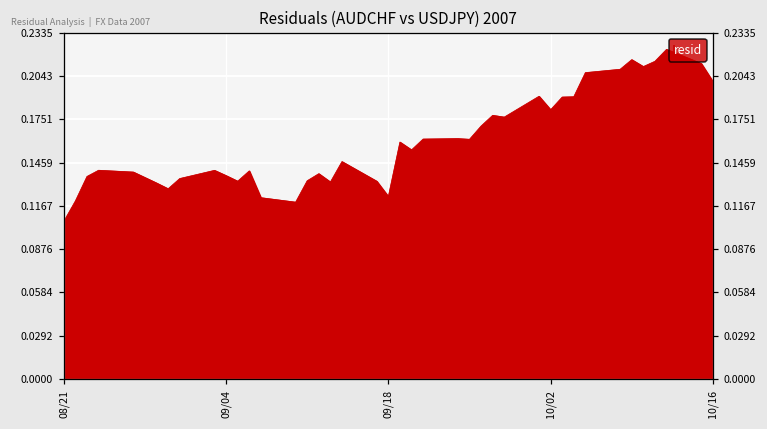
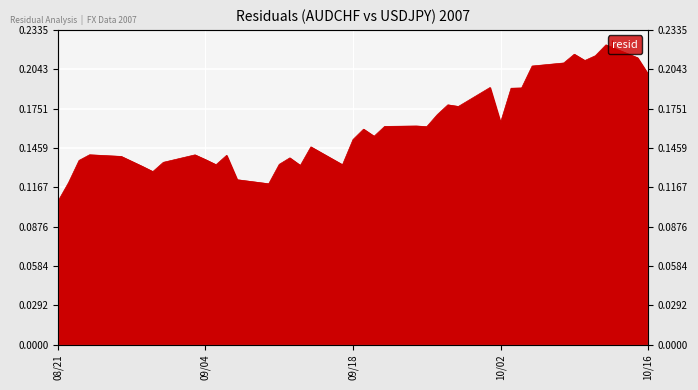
  {
    "08/21": 0.106,
    "09/04": 0.137,
-   "09/18": 0.123,
-   "10/02": 0.182,
+   "09/18": 0.152,
+   "10/02": 0.165,
    "10/16": 0.201
  }
